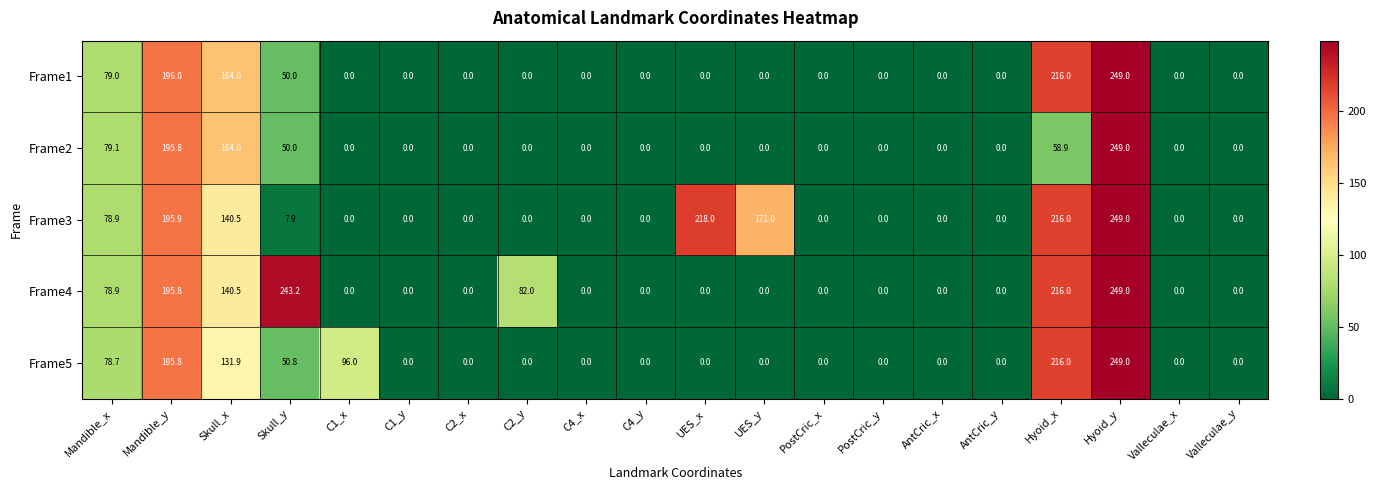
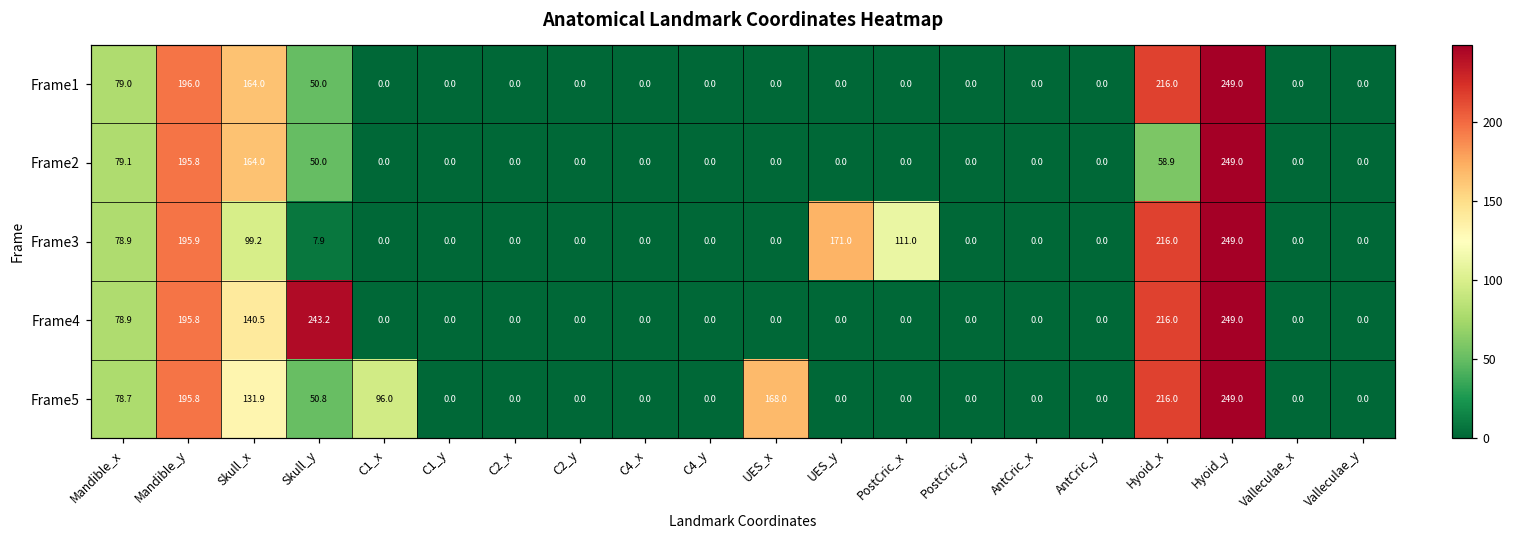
  {
    "Frame1": {
      "Mandible_x": 79.0,
      "Mandible_y": 196.0,
      "Skull_x": 164.0,
      "Skull_y": 50.0,
      "C1_x": 0.0,
      "C1_y": 0.0,
      "C2_x": 0.0,
      "C2_y": 0.0,
      "C4_x": 0.0,
      "C4_y": 0.0,
      "UES_x": 0.0,
      "UES_y": 0.0,
      "PostCric_x": 0.0,
      "PostCric_y": 0.0,
      "AntCric_x": 0.0,
      "AntCric_y": 0.0,
      "Hyoid_x": 216.0,
      "Hyoid_y": 249.0,
      "Valleculae_x": 0.0,
      "Valleculae_y": 0.0
    },
    "Frame2": {
      "Mandible_x": 79.1,
      "Mandible_y": 195.8,
      "Skull_x": 164.0,
      "Skull_y": 50.0,
      "C1_x": 0.0,
      "C1_y": 0.0,
      "C2_x": 0.0,
      "C2_y": 0.0,
      "C4_x": 0.0,
      "C4_y": 0.0,
      "UES_x": 0.0,
      "UES_y": 0.0,
      "PostCric_x": 0.0,
      "PostCric_y": 0.0,
      "AntCric_x": 0.0,
      "AntCric_y": 0.0,
      "Hyoid_x": 58.9,
      "Hyoid_y": 249.0,
      "Valleculae_x": 0.0,
      "Valleculae_y": 0.0
    },
    "Frame3": {
      "Mandible_x": 78.9,
      "Mandible_y": 195.9,
-     "Skull_x": 140.5,
+     "Skull_x": 99.2,
      "Skull_y": 7.9,
      "C1_x": 0.0,
      "C1_y": 0.0,
      "C2_x": 0.0,
      "C2_y": 0.0,
      "C4_x": 0.0,
      "C4_y": 0.0,
-     "UES_x": 218.0,
+     "UES_x": 0.0,
      "UES_y": 171.0,
-     "PostCric_x": 0.0,
+     "PostCric_x": 111.0,
      "PostCric_y": 0.0,
      "AntCric_x": 0.0,
      "AntCric_y": 0.0,
      "Hyoid_x": 216.0,
      "Hyoid_y": 249.0,
      "Valleculae_x": 0.0,
      "Valleculae_y": 0.0
    },
    "Frame4": {
      "Mandible_x": 78.9,
      "Mandible_y": 195.8,
      "Skull_x": 140.5,
      "Skull_y": 243.2,
      "C1_x": 0.0,
      "C1_y": 0.0,
      "C2_x": 0.0,
-     "C2_y": 82.0,
+     "C2_y": 0.0,
      "C4_x": 0.0,
      "C4_y": 0.0,
      "UES_x": 0.0,
      "UES_y": 0.0,
      "PostCric_x": 0.0,
      "PostCric_y": 0.0,
      "AntCric_x": 0.0,
      "AntCric_y": 0.0,
      "Hyoid_x": 216.0,
      "Hyoid_y": 249.0,
      "Valleculae_x": 0.0,
      "Valleculae_y": 0.0
    },
    "Frame5": {
      "Mandible_x": 78.7,
      "Mandible_y": 195.8,
      "Skull_x": 131.9,
      "Skull_y": 50.8,
      "C1_x": 96.0,
      "C1_y": 0.0,
      "C2_x": 0.0,
      "C2_y": 0.0,
      "C4_x": 0.0,
      "C4_y": 0.0,
-     "UES_x": 0.0,
+     "UES_x": 168.0,
      "UES_y": 0.0,
      "PostCric_x": 0.0,
      "PostCric_y": 0.0,
      "AntCric_x": 0.0,
      "AntCric_y": 0.0,
      "Hyoid_x": 216.0,
      "Hyoid_y": 249.0,
      "Valleculae_x": 0.0,
      "Valleculae_y": 0.0
    }
  }
